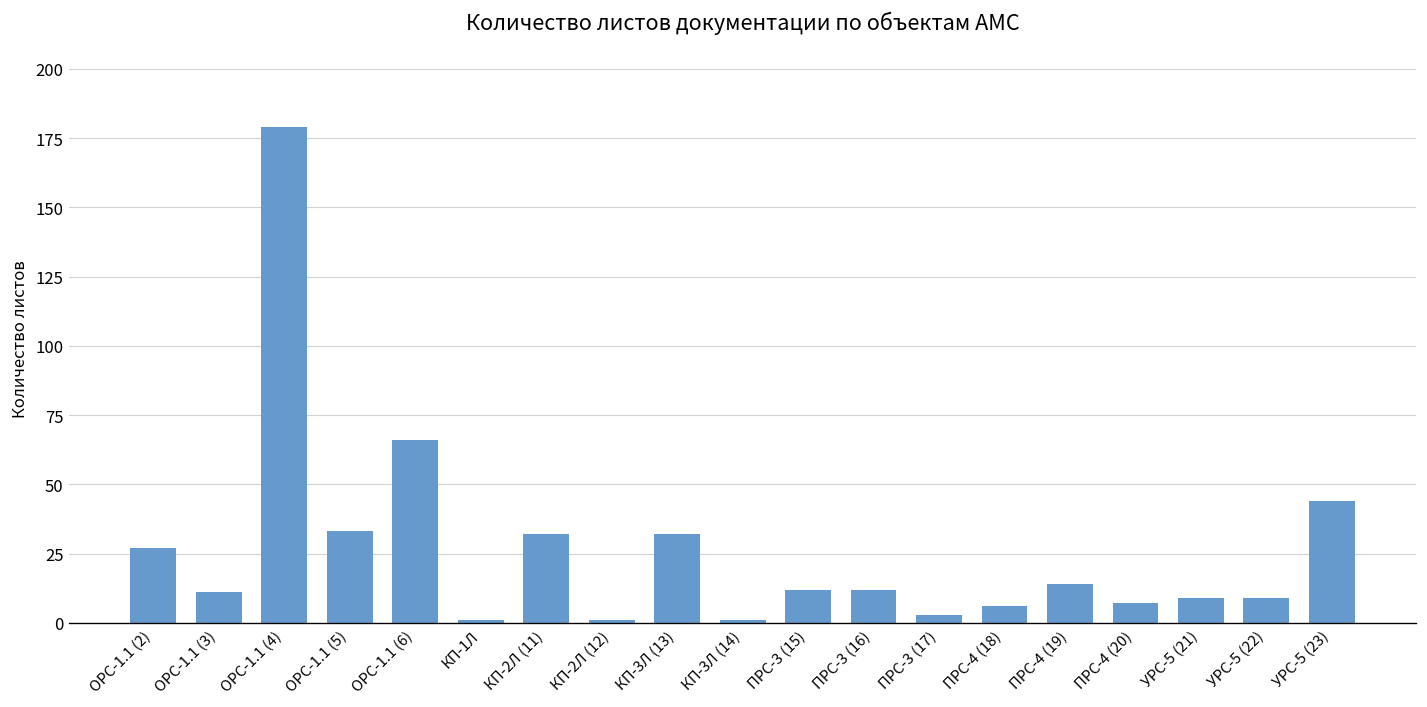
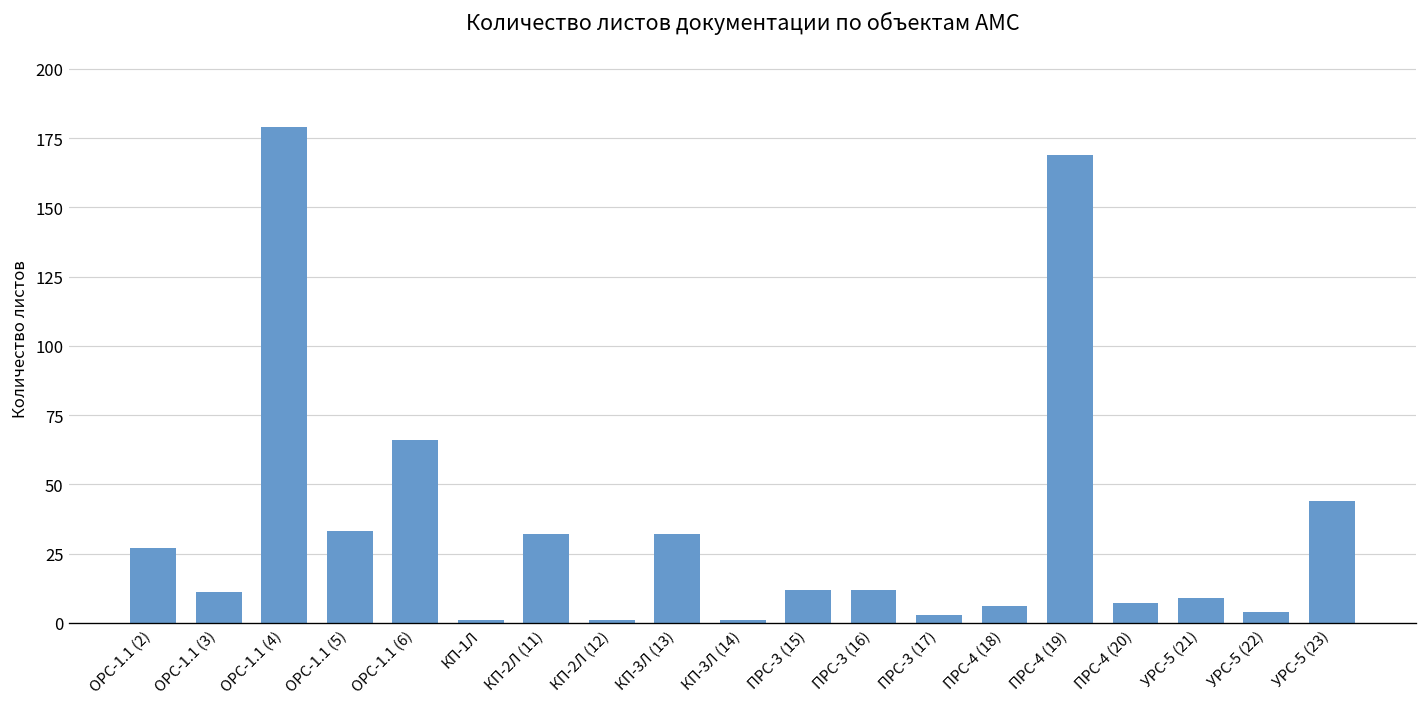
  {
    "ОРС-1.1 (2)": 27,
    "ОРС-1.1 (3)": 11,
    "ОРС-1.1 (4)": 179,
    "ОРС-1.1 (5)": 33,
    "ОРС-1.1 (6)": 66,
    "КП-2Л (11)": 32,
    "КП-3Л (13)": 32,
    "ПРС-3 (15)": 12,
    "ПРС-3 (16)": 12,
    "ПРС-3 (17)": 3,
    "ПРС-4 (18)": 6,
-   "ПРС-4 (19)": 14,
+   "ПРС-4 (19)": 169,
    "ПРС-4 (20)": 7,
    "УРС-5 (21)": 9,
-   "УРС-5 (22)": 9,
+   "УРС-5 (22)": 4,
    "УРС-5 (23)": 44
  }
